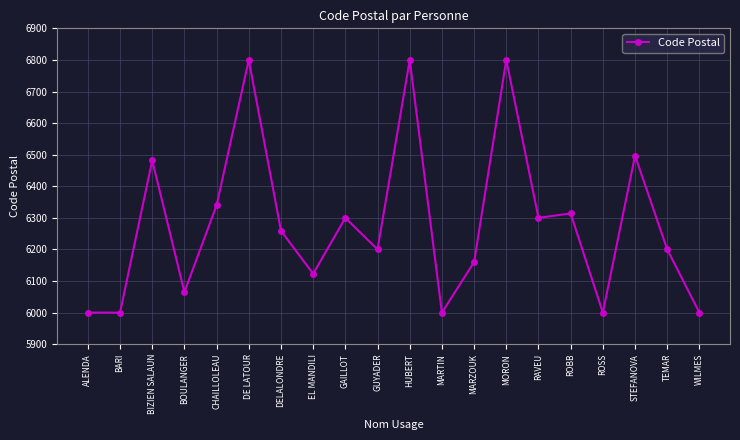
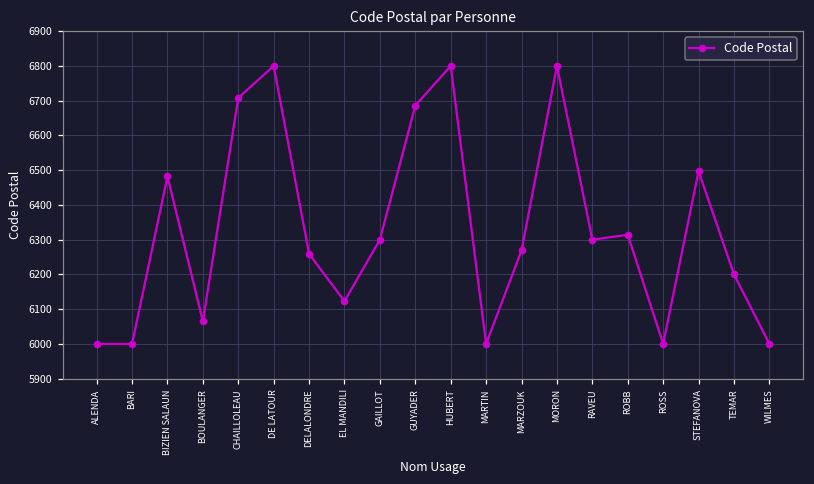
  {
    "ALENDA": 6000,
    "BARI": 6000,
    "BIZIEN SALAUN": 6480,
    "BOULANGER": 6070,
-   "CHAILLOLEAU": 6340,
+   "CHAILLOLEAU": 6710,
    "DE LATOUR": 6800,
    "DELALONDRE": 6260,
    "EL MANDILI": 6120,
    "GAILLOT": 6300,
-   "GUYADER": 6200,
+   "GUYADER": 6690,
    "HUBERT": 6800,
    "MARTIN": 6000,
-   "MARZOUK": 6160,
+   "MARZOUK": 6270,
    "MORON": 6800,
    "RAVEU": 6300,
    "ROBB": 6310,
    "ROSS": 6000,
    "STEFANOVA": 6500,
    "TEMAR": 6200,
    "WILMES": 6000
  }
